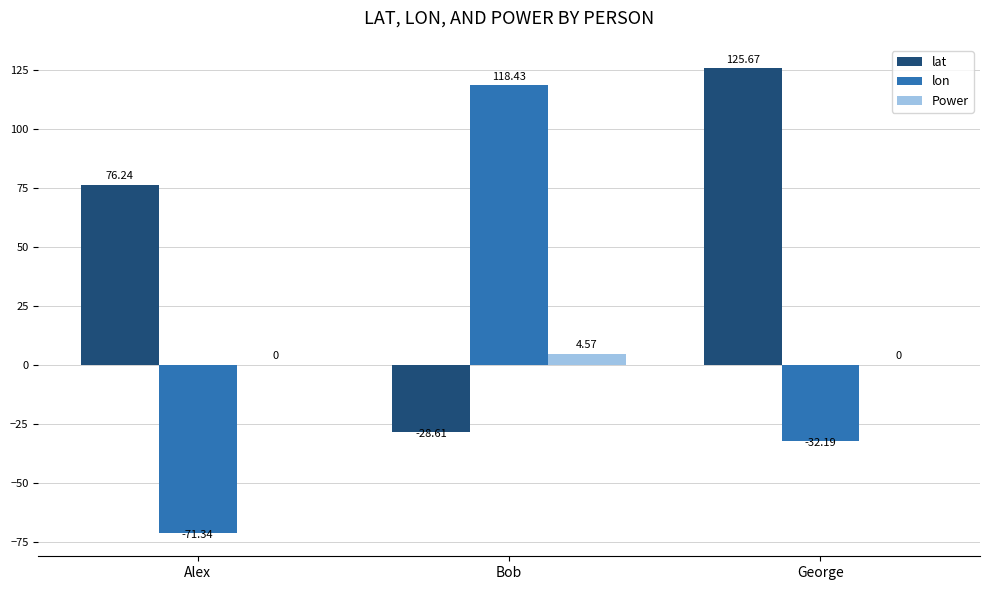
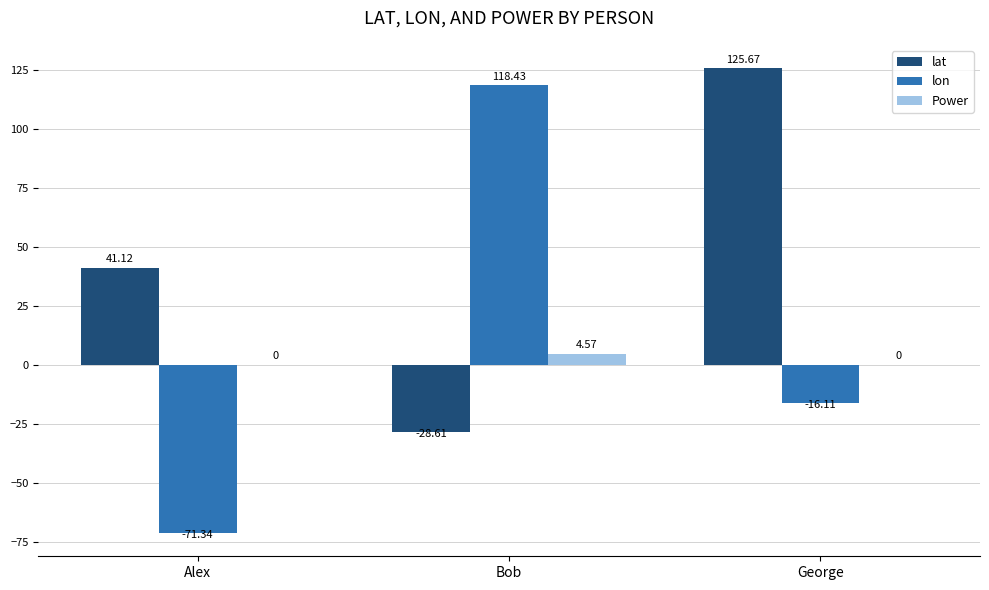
  {
    "lat": {
-     "Alex": 76.24,
+     "Alex": 41.12,
      "Bob": -28.61,
      "George": 125.67
    },
    "lon": {
      "Alex": -71.34,
      "Bob": 118.43,
-     "George": -32.19
+     "George": -16.11
    },
    "Power": {
      "Alex": 0,
      "Bob": 4.57,
      "George": 0
    }
  }
